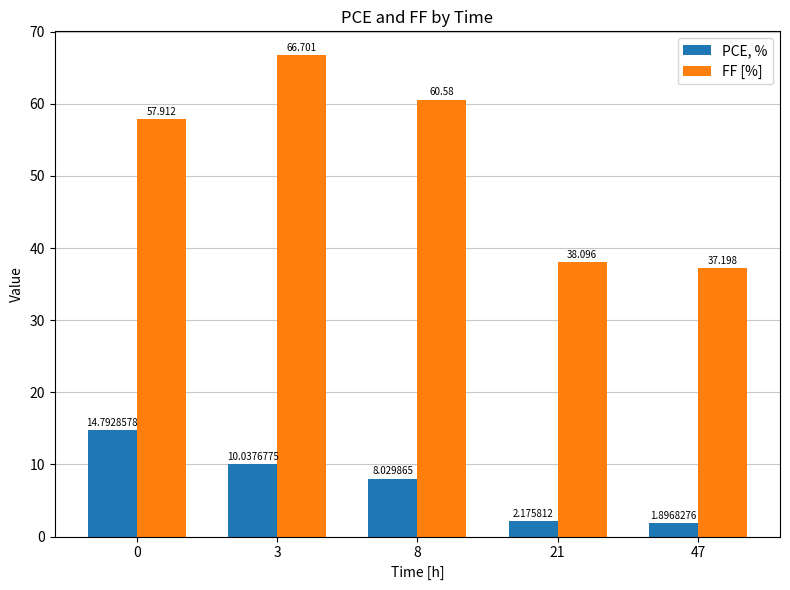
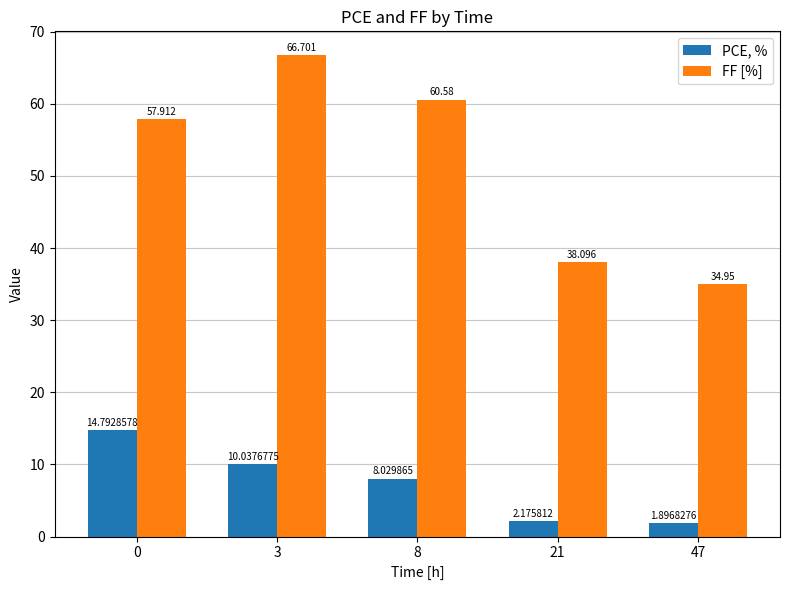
  {
    "PCE, %": {
      "0": 14.7928578,
      "3": 10.0376775,
      "8": 8.029865,
      "21": 2.175812,
      "47": 1.8968276
    },
    "FF [%]": {
      "0": 57.912,
      "3": 66.701,
      "8": 60.58,
      "21": 38.096,
-     "47": 37.198
+     "47": 34.95
    }
  }
